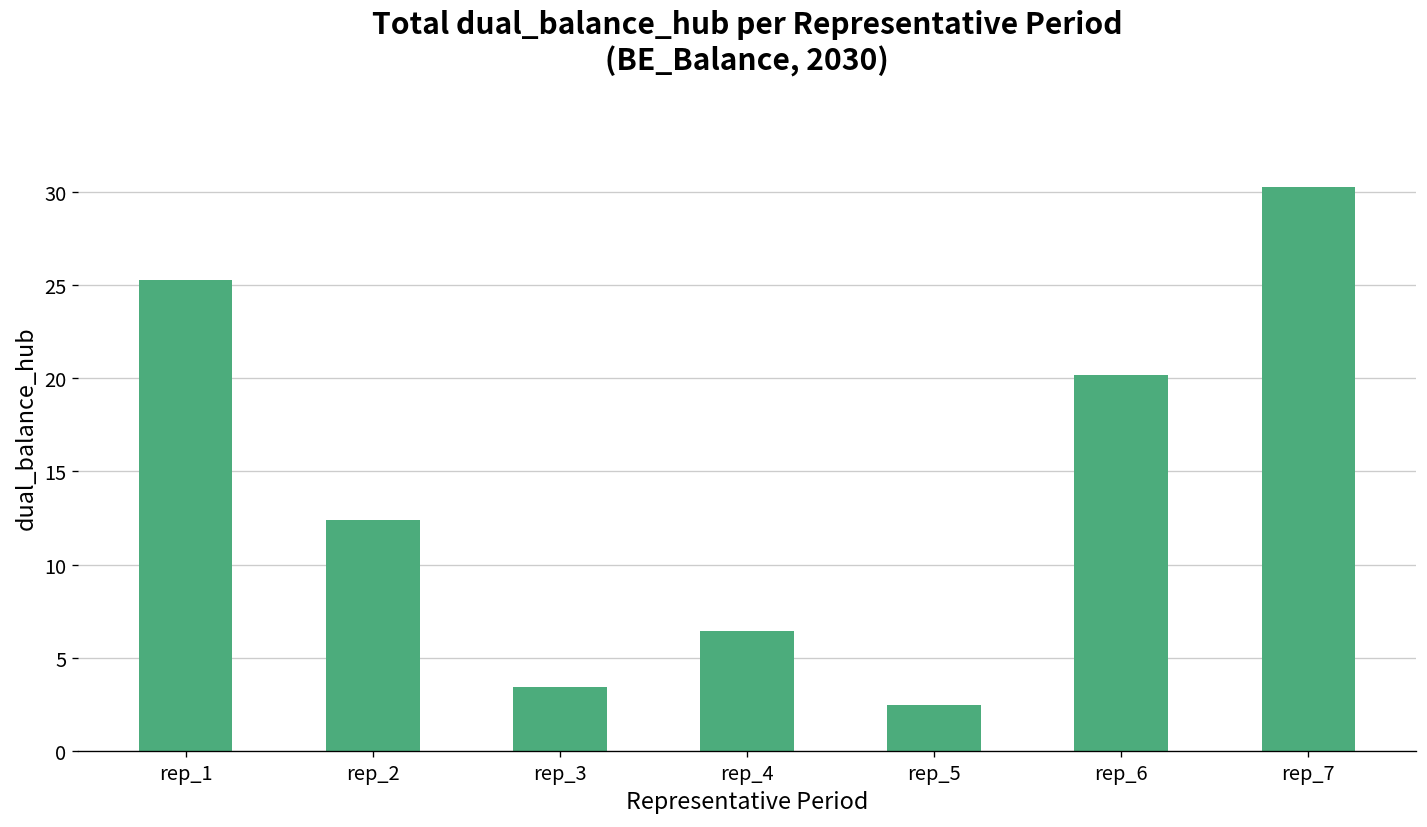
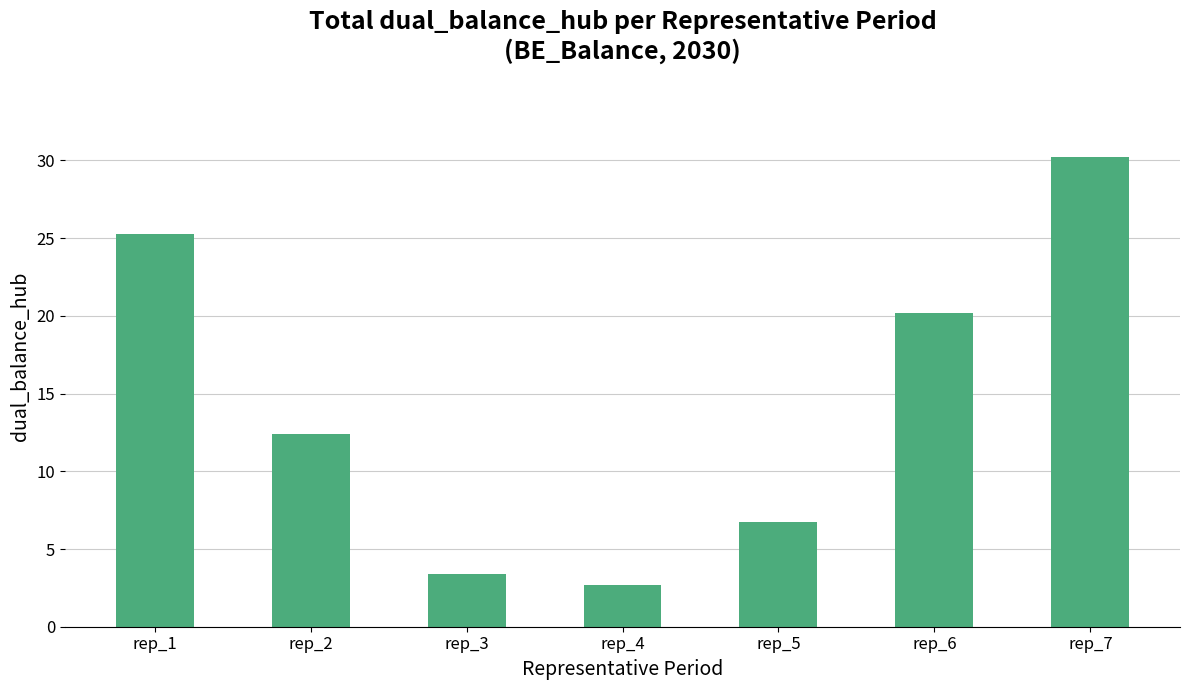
  {
    "rep_1": 25.2,
    "rep_2": 12.4,
    "rep_3": 3.4,
-   "rep_4": 6.5,
-   "rep_5": 2.5,
+   "rep_4": 2.7,
+   "rep_5": 6.8,
    "rep_6": 20.2,
    "rep_7": 30.2
  }
